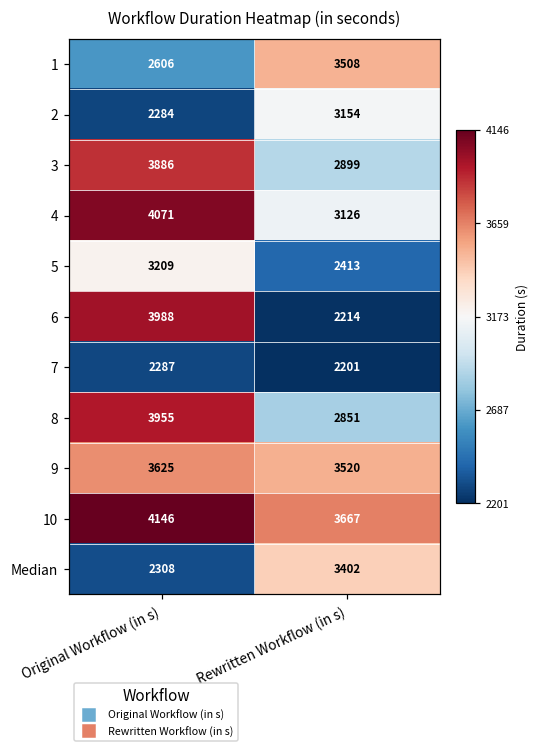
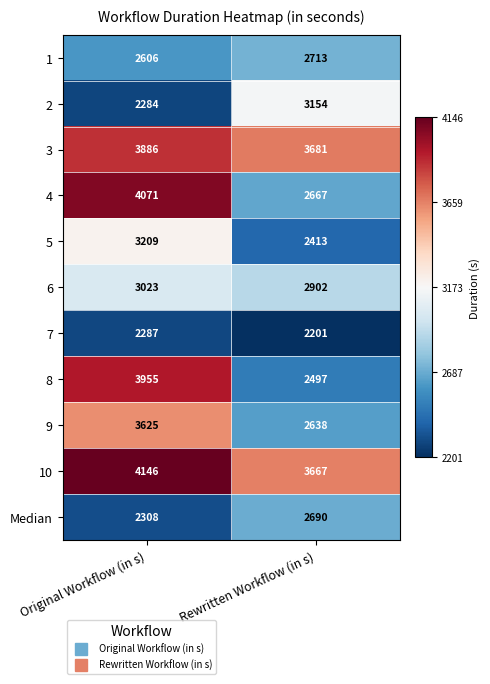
  {
    "1": {
      "Original Workflow (in s)": 2606,
-     "Rewritten Workflow (in s)": 3508
+     "Rewritten Workflow (in s)": 2713
    },
    "2": {
      "Original Workflow (in s)": 2284,
      "Rewritten Workflow (in s)": 3154
    },
    "3": {
      "Original Workflow (in s)": 3886,
-     "Rewritten Workflow (in s)": 2899
+     "Rewritten Workflow (in s)": 3681
    },
    "4": {
      "Original Workflow (in s)": 4071,
-     "Rewritten Workflow (in s)": 3126
+     "Rewritten Workflow (in s)": 2667
    },
    "5": {
      "Original Workflow (in s)": 3209,
      "Rewritten Workflow (in s)": 2413
    },
    "6": {
-     "Original Workflow (in s)": 3988,
-     "Rewritten Workflow (in s)": 2214
+     "Original Workflow (in s)": 3023,
+     "Rewritten Workflow (in s)": 2902
    },
    "7": {
      "Original Workflow (in s)": 2287,
      "Rewritten Workflow (in s)": 2201
    },
    "8": {
      "Original Workflow (in s)": 3955,
-     "Rewritten Workflow (in s)": 2851
+     "Rewritten Workflow (in s)": 2497
    },
    "9": {
      "Original Workflow (in s)": 3625,
-     "Rewritten Workflow (in s)": 3520
+     "Rewritten Workflow (in s)": 2638
    },
    "10": {
      "Original Workflow (in s)": 4146,
      "Rewritten Workflow (in s)": 3667
    },
    "Median": {
      "Original Workflow (in s)": 2308,
-     "Rewritten Workflow (in s)": 3402
+     "Rewritten Workflow (in s)": 2690
    }
  }
